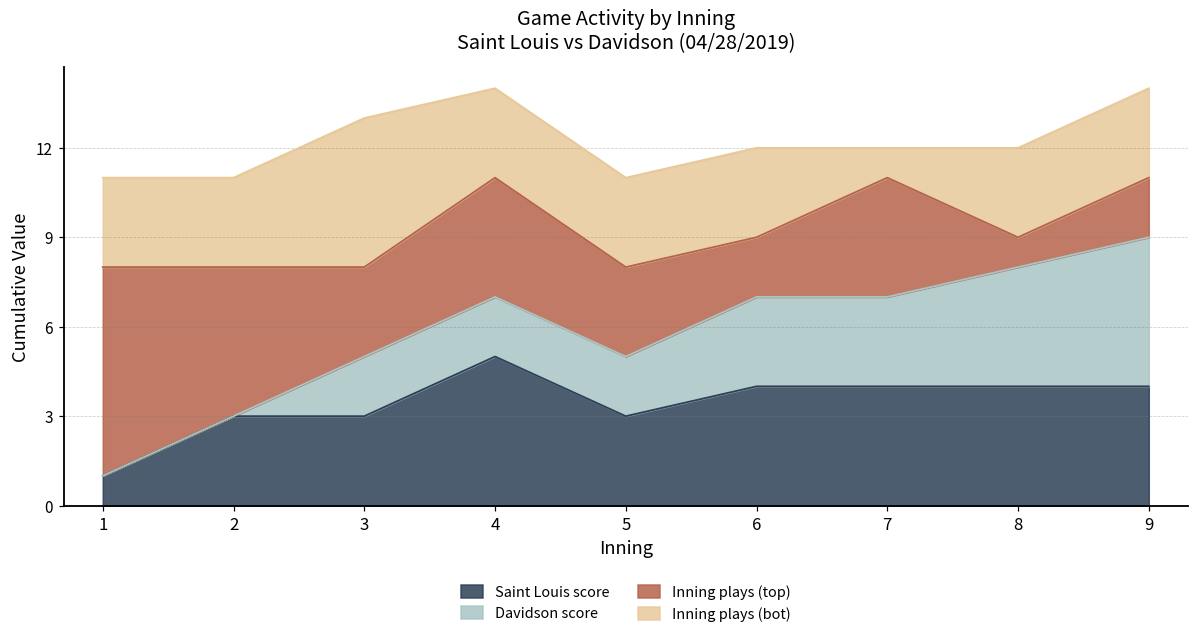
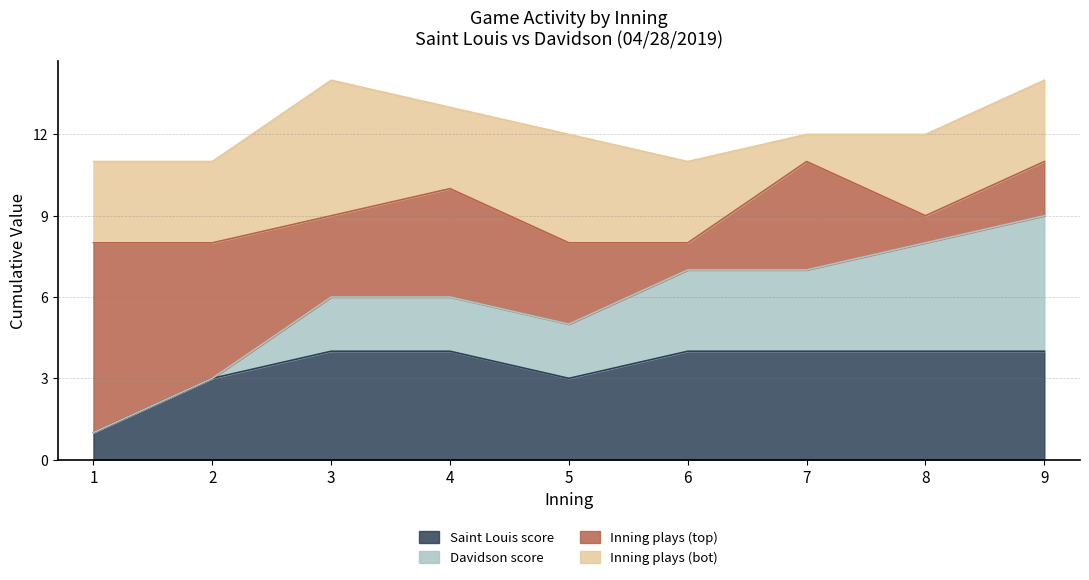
  {
    "Saint Louis score": {
-     "3": 3,
-     "4": 5,
+     "3": 4,
+     "4": 4,
      "5": 3,
      "6": 4,
      "7": 4,
      "8": 4,
      "9": 4
    },
    "Davidson score": {
      "3": 2,
      "4": 2,
      "5": 2,
      "6": 3,
      "7": 3,
      "8": 4,
      "9": 5
    },
    "Inning plays (top)": {
      "1": 7,
      "2": 5,
      "3": 3,
      "4": 4,
      "5": 3,
-     "6": 2,
+     "6": 1,
      "7": 4,
      "8": 1,
      "9": 2
    },
    "Inning plays (bot)": {
      "1": 3,
      "2": 3,
      "3": 5,
      "4": 3,
-     "5": 3,
+     "5": 4,
      "6": 3,
      "7": 1,
      "8": 3,
      "9": 3
    }
  }
